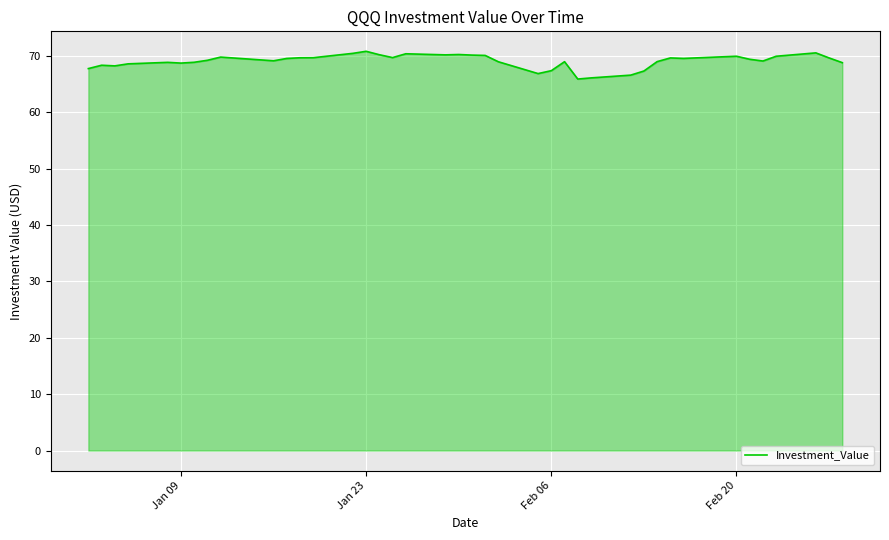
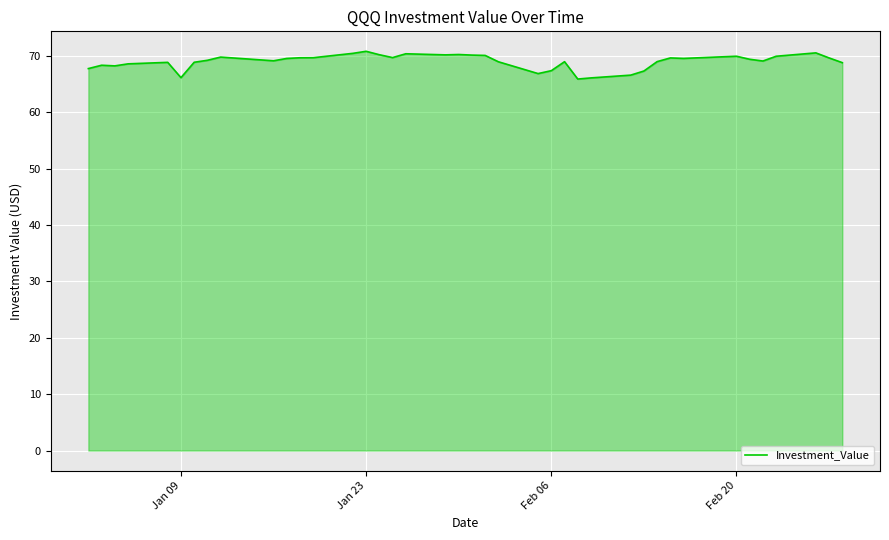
  {
-   "Jan 09": 69,
+   "Jan 09": 66,
    "Jan 23": 71,
    "Feb 06": 67,
    "Feb 20": 70
  }
